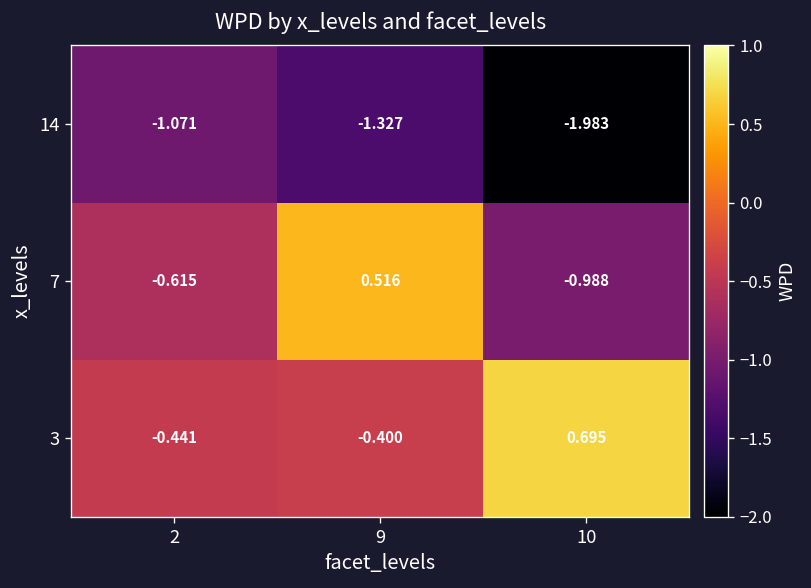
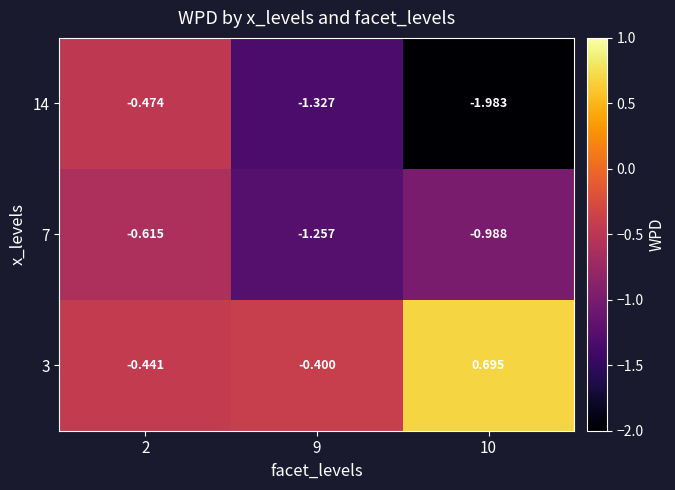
  {
    "14": {
-     "2": -1.071,
+     "2": -0.474,
      "9": -1.327,
      "10": -1.983
    },
    "7": {
      "2": -0.615,
-     "9": 0.516,
+     "9": -1.257,
      "10": -0.988
    },
    "3": {
      "2": -0.441,
      "9": -0.400,
      "10": 0.695
    }
  }
